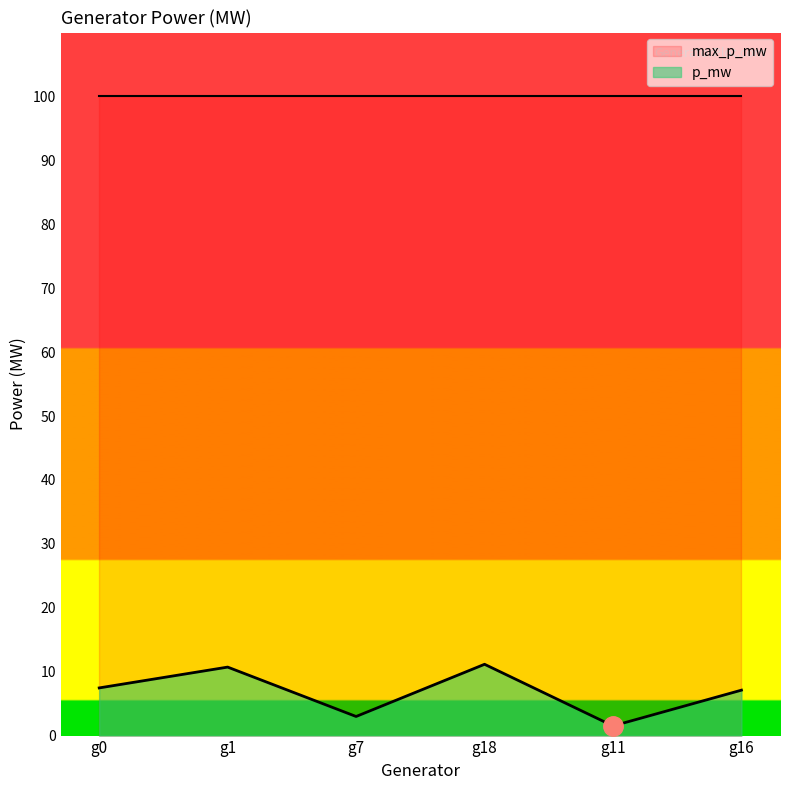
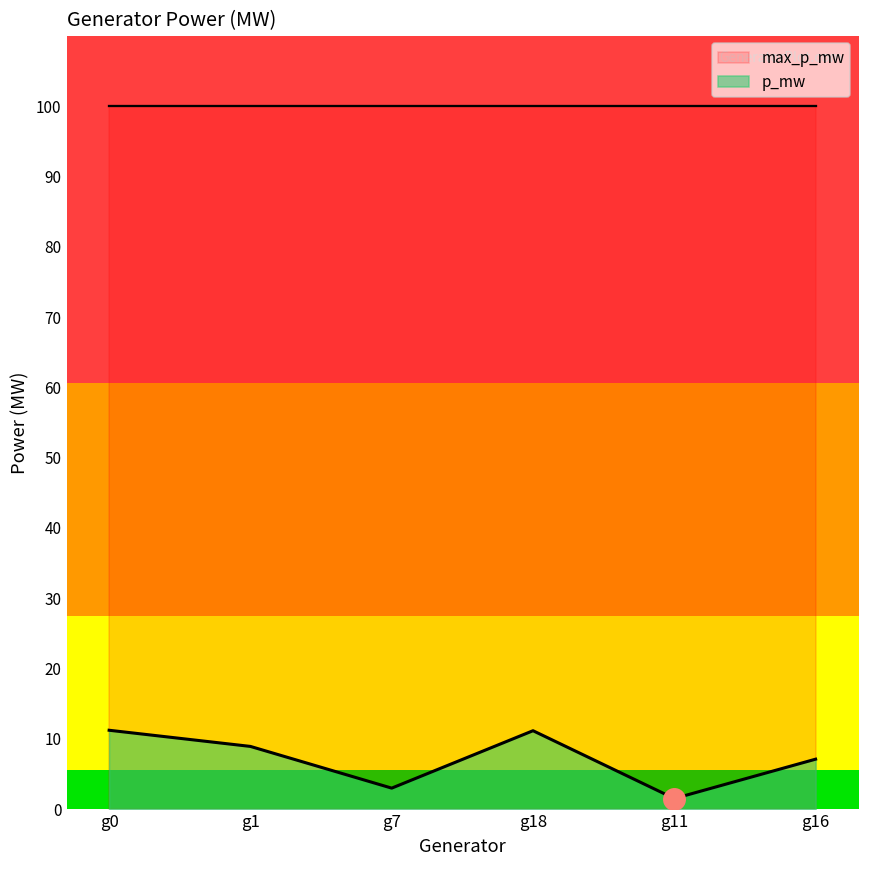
  {
    "max_p_mw": {
      "g0": 100,
      "g1": 100,
      "g7": 100,
      "g18": 100,
      "g11": 100,
      "g16": 100
    },
    "p_mw": {
-     "g0": 7,
-     "g1": 11,
+     "g0": 11,
+     "g1": 9,
      "g7": 3,
      "g18": 11,
      "g16": 7
    }
  }
